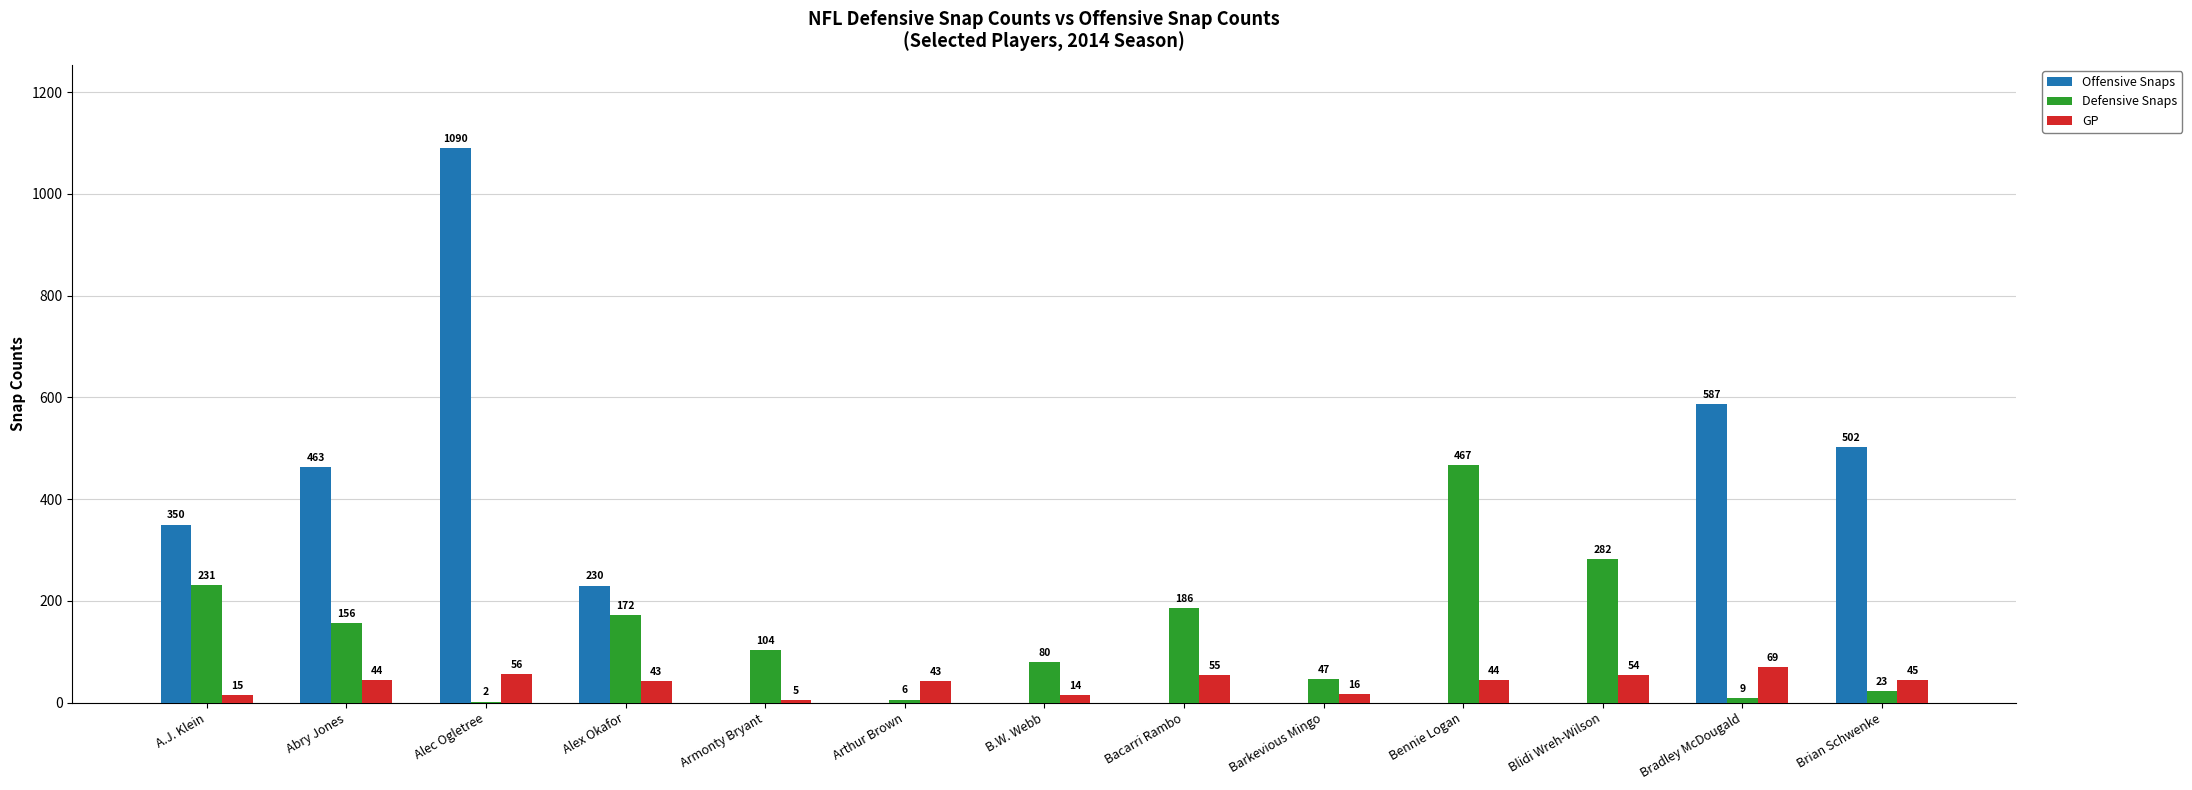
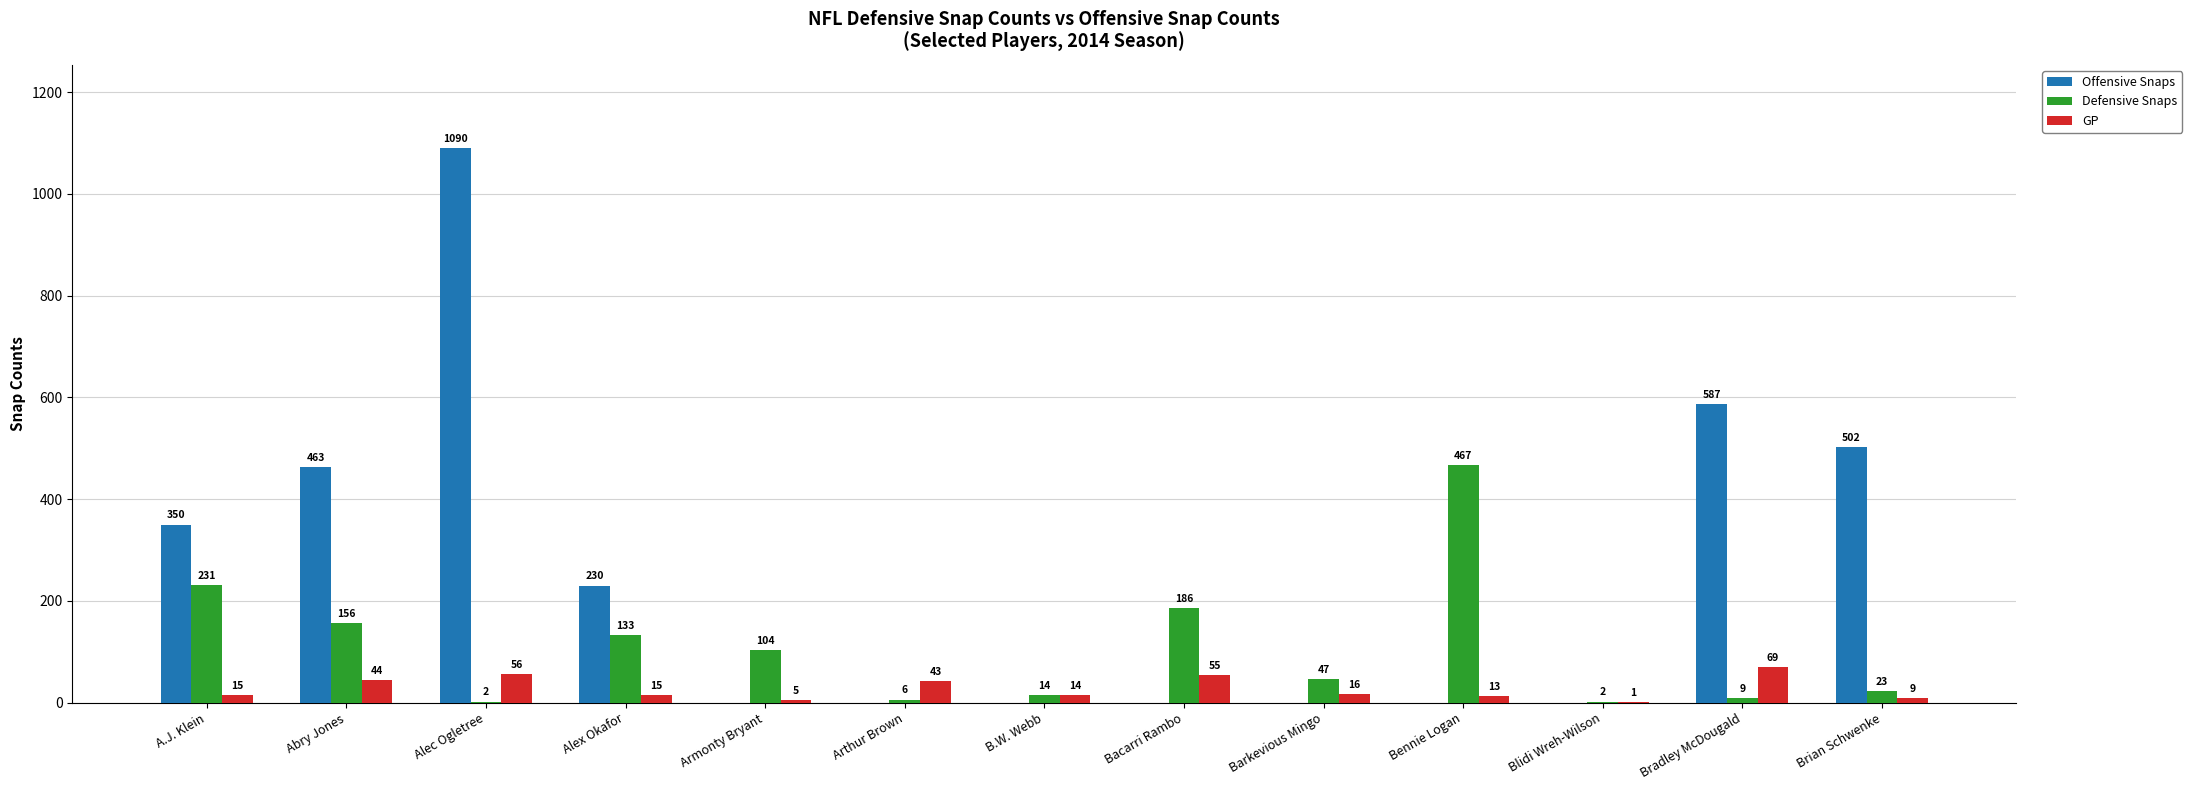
  {
    "Offensive Snaps": {
      "A.J. Klein": 350,
      "Abry Jones": 463,
      "Alec Ogletree": 1090,
      "Alex Okafor": 230,
      "Bradley McDougald": 587,
      "Brian Schwenke": 502
    },
    "Defensive Snaps": {
      "A.J. Klein": 231,
      "Abry Jones": 156,
      "Alec Ogletree": 2,
-     "Alex Okafor": 172,
+     "Alex Okafor": 133,
      "Armonty Bryant": 104,
      "Arthur Brown": 6,
-     "B.W. Webb": 80,
+     "B.W. Webb": 14,
      "Bacarri Rambo": 186,
      "Barkevious Mingo": 47,
      "Bennie Logan": 467,
-     "Blidi Wreh-Wilson": 282,
+     "Blidi Wreh-Wilson": 2,
      "Bradley McDougald": 9,
      "Brian Schwenke": 23
    },
    "GP": {
      "A.J. Klein": 15,
      "Abry Jones": 44,
      "Alec Ogletree": 56,
-     "Alex Okafor": 43,
+     "Alex Okafor": 15,
      "Armonty Bryant": 5,
      "Arthur Brown": 43,
      "B.W. Webb": 14,
      "Bacarri Rambo": 55,
      "Barkevious Mingo": 16,
-     "Bennie Logan": 44,
-     "Blidi Wreh-Wilson": 54,
+     "Bennie Logan": 13,
+     "Blidi Wreh-Wilson": 1,
      "Bradley McDougald": 69,
-     "Brian Schwenke": 45
+     "Brian Schwenke": 9
    }
  }
